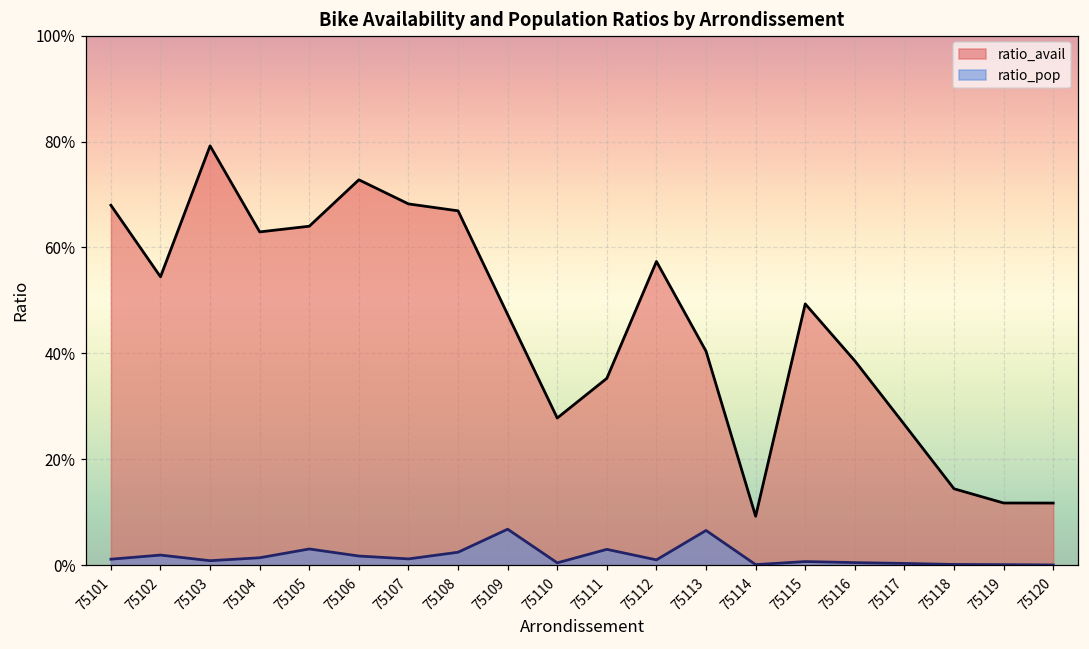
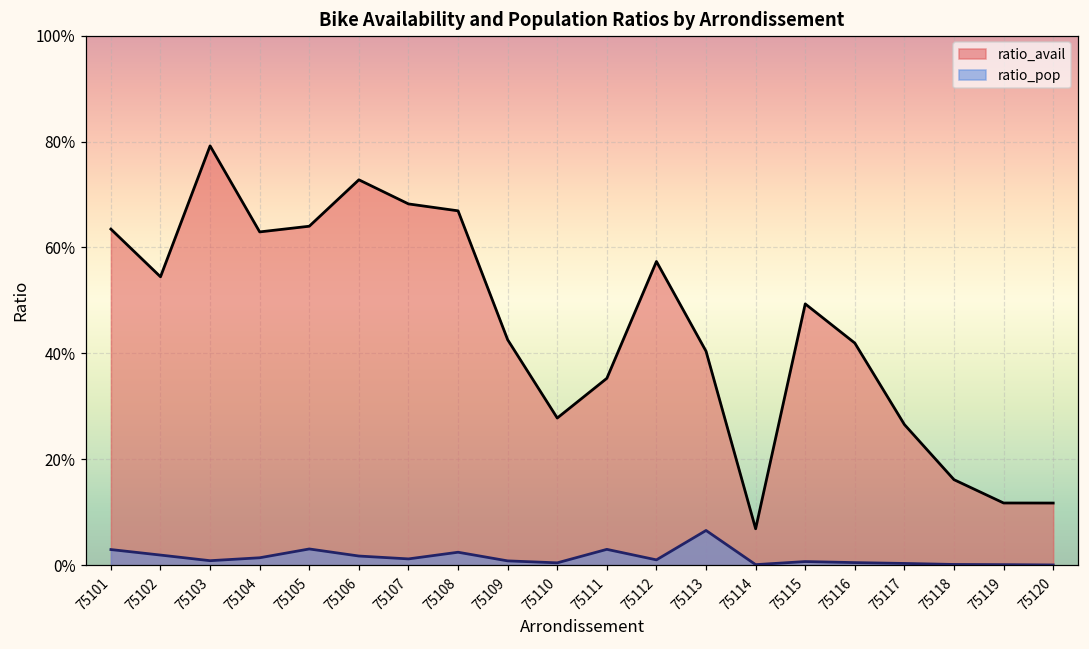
  {
    "ratio_avail": {
-     "75101": "68%",
+     "75101": "63%",
      "75102": "54%",
      "75103": "79%",
      "75104": "63%",
      "75105": "64%",
      "75106": "73%",
      "75107": "68%",
      "75108": "67%",
-     "75109": "47%",
+     "75109": "43%",
      "75110": "28%",
      "75111": "35%",
      "75112": "57%",
      "75113": "40%",
-     "75114": "9%",
+     "75114": "7%",
      "75115": "49%",
-     "75116": "39%",
+     "75116": "42%",
      "75117": "27%",
-     "75118": "14%",
+     "75118": "16%",
      "75119": "12%",
      "75120": "12%"
    },
    "ratio_pop": {
-     "75101": "1%",
+     "75101": "3%",
      "75102": "2%",
      "75103": "1%",
      "75104": "1%",
      "75105": "3%",
      "75106": "2%",
      "75107": "1%",
      "75108": "2%",
-     "75109": "7%",
+     "75109": "1%",
      "75110": "0%",
      "75111": "3%",
      "75112": "1%",
      "75113": "7%",
      "75114": "0%",
      "75115": "1%",
      "75116": "1%",
      "75117": "0%",
      "75118": "0%",
      "75119": "0%",
      "75120": "0%"
    }
  }
